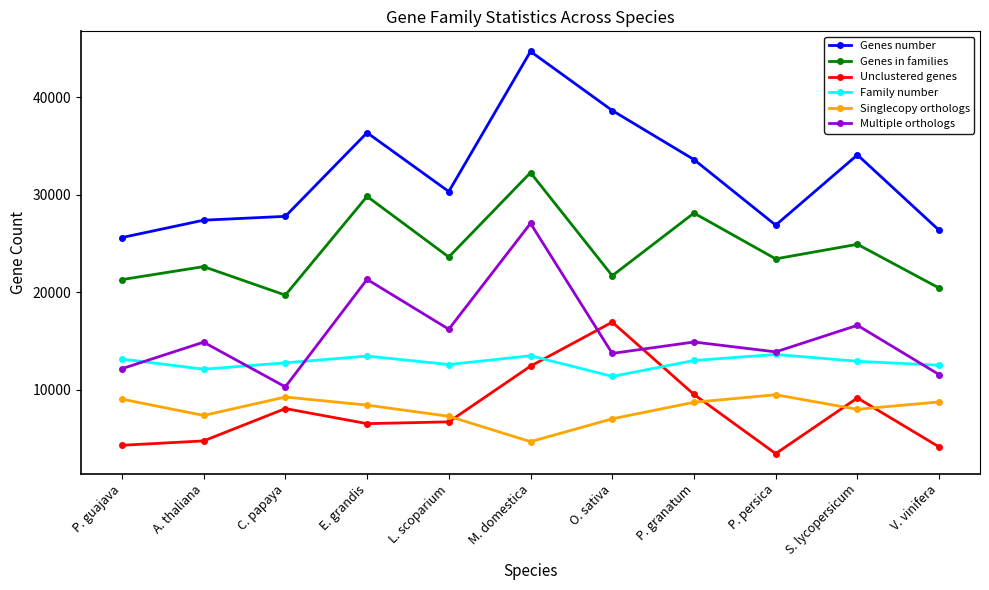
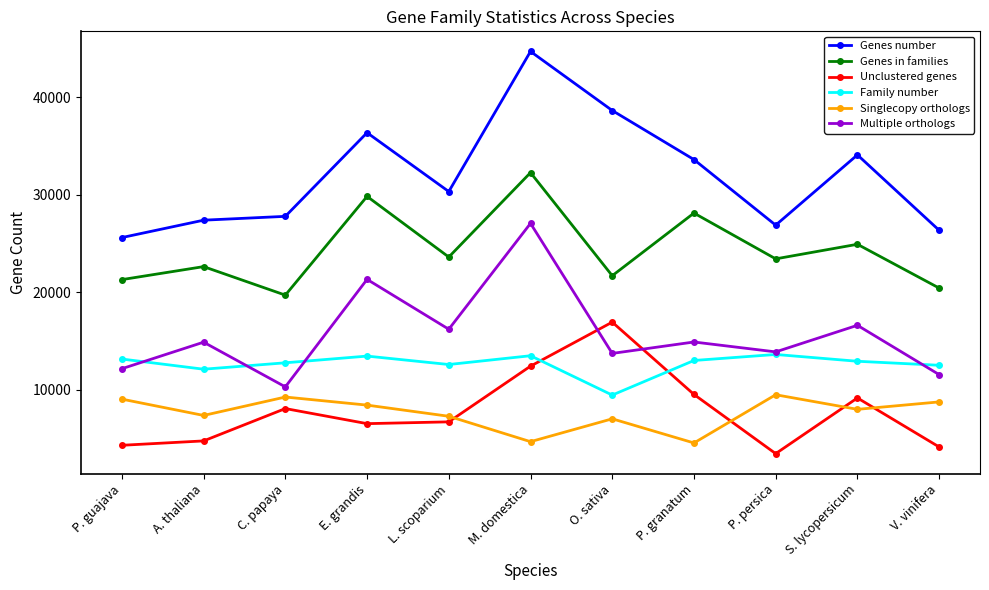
  {
    "Genes number": {
      "P. guajava": 26000,
      "A. thaliana": 27000,
      "C. papaya": 28000,
      "E. grandis": 36000,
      "L. scoparium": 30000,
      "M. domestica": 45000,
      "O. sativa": 39000,
      "P. granatum": 34000,
      "P. persica": 27000,
      "S. lycopersicum": 34000,
      "V. vinifera": 26000
    },
    "Genes in families": {
      "P. guajava": 21000,
      "A. thaliana": 23000,
      "C. papaya": 20000,
      "E. grandis": 30000,
      "L. scoparium": 24000,
      "M. domestica": 32000,
      "O. sativa": 22000,
      "P. granatum": 28000,
      "P. persica": 23000,
      "S. lycopersicum": 25000,
      "V. vinifera": 20000
    },
    "Unclustered genes": {
      "P. guajava": 4000,
      "A. thaliana": 5000,
      "C. papaya": 8000,
      "E. grandis": 7000,
      "L. scoparium": 7000,
      "M. domestica": 12000,
      "O. sativa": 17000,
      "P. granatum": 10000,
      "P. persica": 3000,
      "S. lycopersicum": 9000,
      "V. vinifera": 4000
    },
    "Family number": {
      "P. guajava": 13000,
      "A. thaliana": 12000,
      "C. papaya": 13000,
      "E. grandis": 13000,
      "L. scoparium": 13000,
      "M. domestica": 13000,
-     "O. sativa": 11000,
+     "O. sativa": 9000,
      "P. granatum": 13000,
      "P. persica": 14000,
      "S. lycopersicum": 13000,
      "V. vinifera": 13000
    },
    "Singlecopy orthologs": {
      "P. guajava": 9000,
      "A. thaliana": 7000,
      "C. papaya": 9000,
      "E. grandis": 8000,
      "L. scoparium": 7000,
      "M. domestica": 5000,
      "O. sativa": 7000,
-     "P. granatum": 9000,
+     "P. granatum": 5000,
      "P. persica": 9000,
      "S. lycopersicum": 8000,
      "V. vinifera": 9000
    },
    "Multiple orthologs": {
      "P. guajava": 12000,
      "A. thaliana": 15000,
      "C. papaya": 10000,
      "E. grandis": 21000,
      "L. scoparium": 16000,
      "M. domestica": 27000,
      "O. sativa": 14000,
      "P. granatum": 15000,
      "P. persica": 14000,
      "S. lycopersicum": 17000,
      "V. vinifera": 12000
    }
  }
